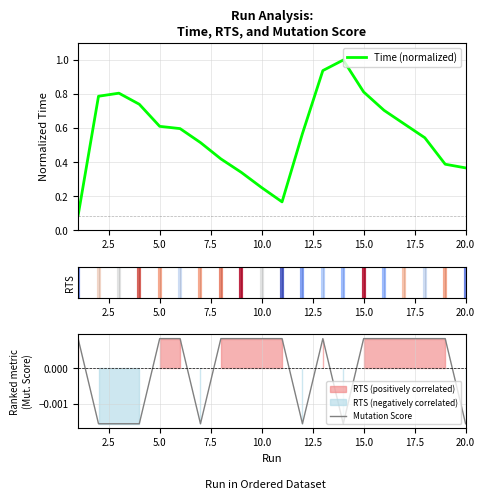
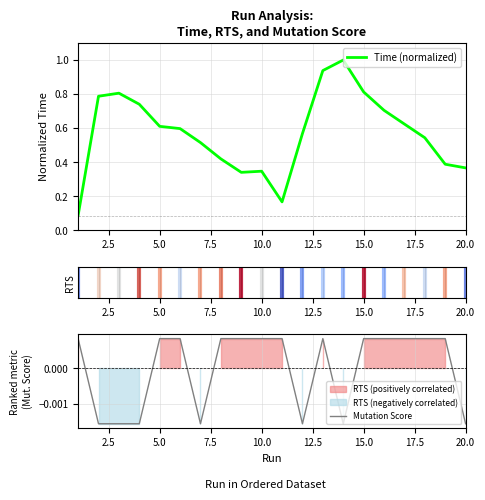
  {
    "Run Analysis: Time, RTS, and Mutation Score": {
      "5.0": 0.61,
-     "10.0": 0.25,
+     "10.0": 0.35,
      "15.0": 0.81,
      "20.0": 0.37
    }
  }
